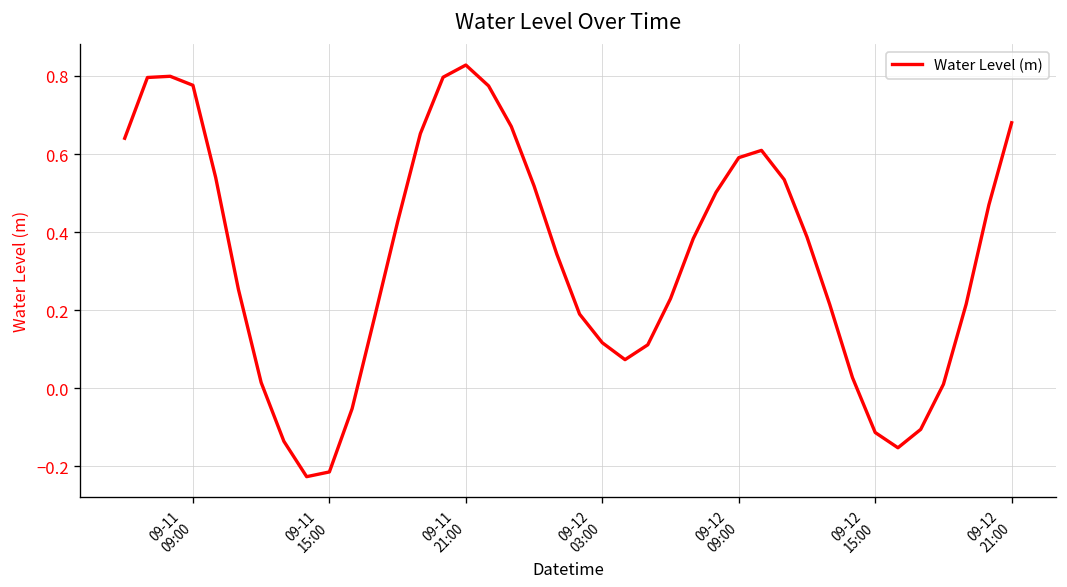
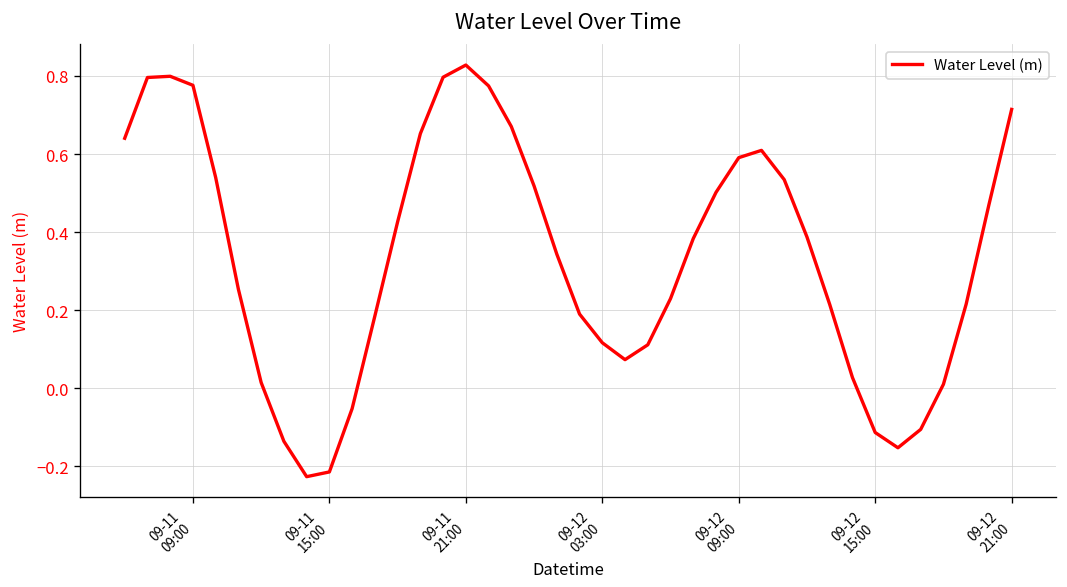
  {
    "09-11 09:00": 0.78,
    "09-11 15:00": -0.21,
    "09-11 21:00": 0.83,
    "09-12 03:00": 0.12,
    "09-12 09:00": 0.59,
    "09-12 15:00": -0.11,
-   "09-12 21:00": 0.68
+   "09-12 21:00": 0.71
  }
